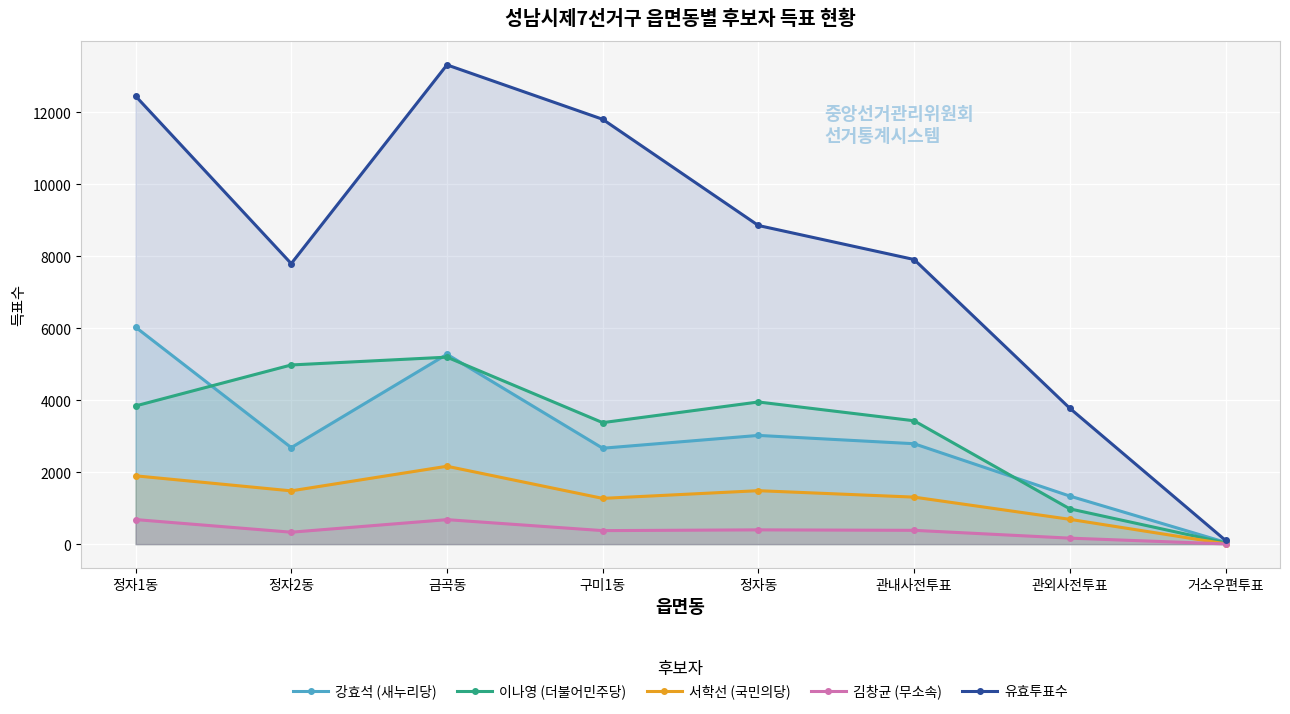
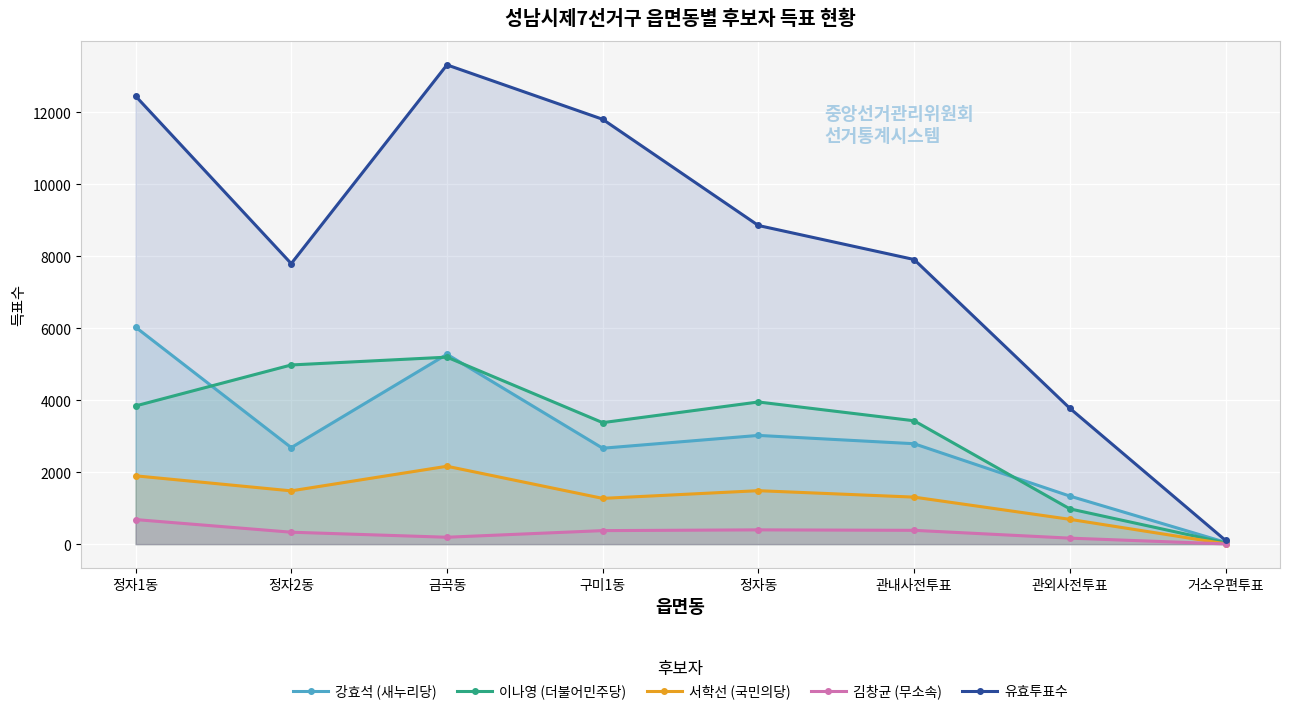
  {
    "강효석 (새누리당)": {
      "정자1동": 6000,
      "정자2동": 2700,
      "금곡동": 5300,
      "구미1동": 2700,
      "정자동": 3000,
      "관내사전투표": 2800,
      "관외사전투표": 1300
    },
    "이나영 (더불어민주당)": {
      "정자1동": 3800,
      "정자2동": 5000,
      "금곡동": 5200,
      "구미1동": 3400,
      "정자동": 4000,
      "관내사전투표": 3400,
      "관외사전투표": 1000
    },
    "서학선 (국민의당)": {
      "정자1동": 1900,
      "정자2동": 1500,
      "금곡동": 2200,
      "구미1동": 1300,
      "정자동": 1500,
      "관내사전투표": 1300,
      "관외사전투표": 700
    },
    "김창균 (무소속)": {
      "정자1동": 700,
      "정자2동": 300,
-     "금곡동": 700,
+     "금곡동": 200,
      "구미1동": 400,
      "정자동": 400,
      "관내사전투표": 400,
      "관외사전투표": 200
    },
    "유효투표수": {
      "정자1동": 12500,
      "정자2동": 7800,
      "금곡동": 13300,
      "구미1동": 11800,
      "정자동": 8900,
      "관내사전투표": 7900,
      "관외사전투표": 3800
    }
  }
